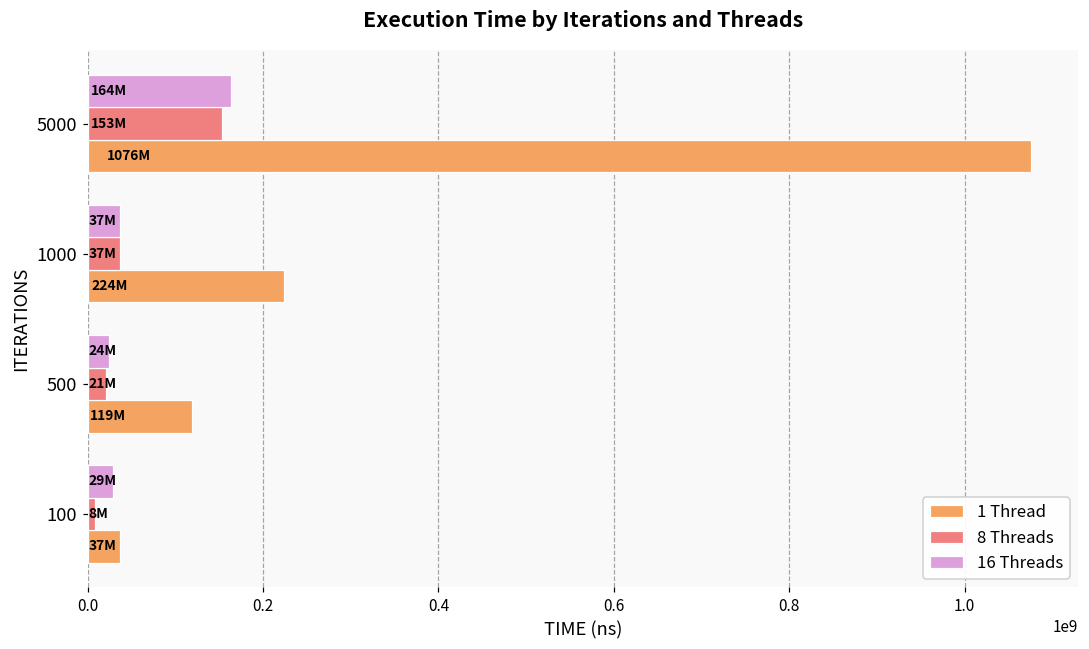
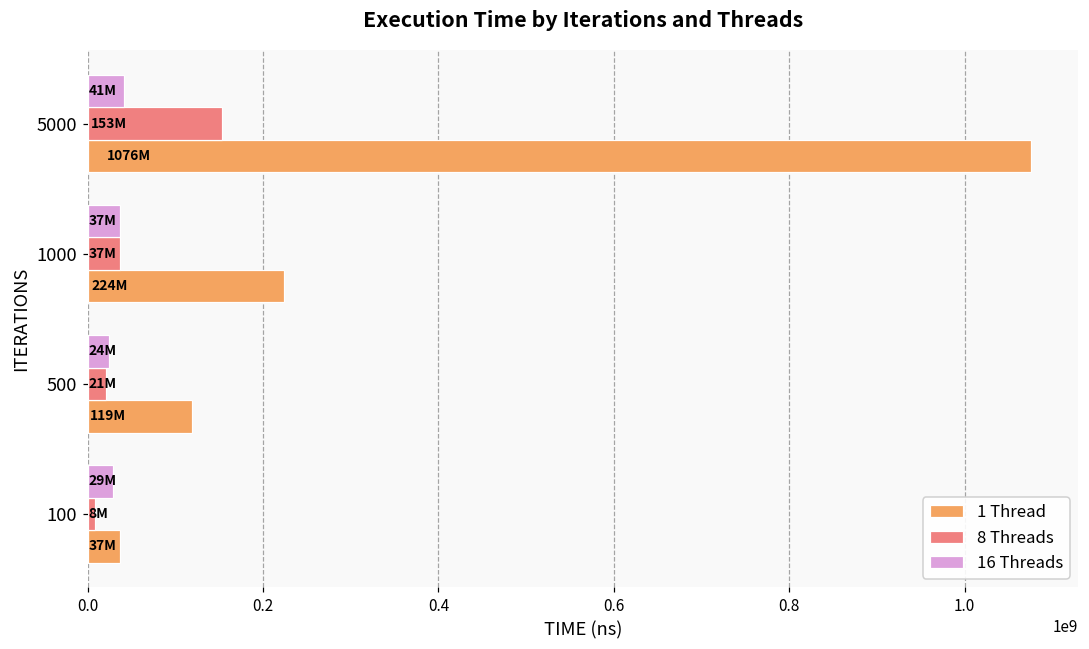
  {
    "16 Threads": {
-     "5000": "164M",
+     "5000": "41M",
      "1000": "37M",
      "500": "24M",
      "100": "29M"
    }
  }
